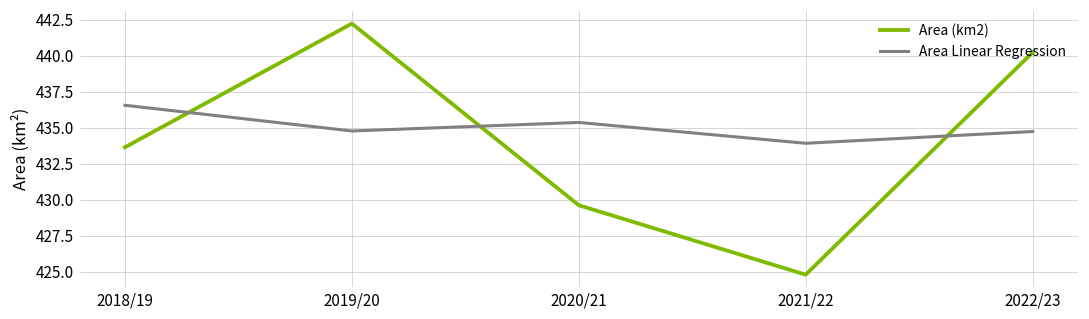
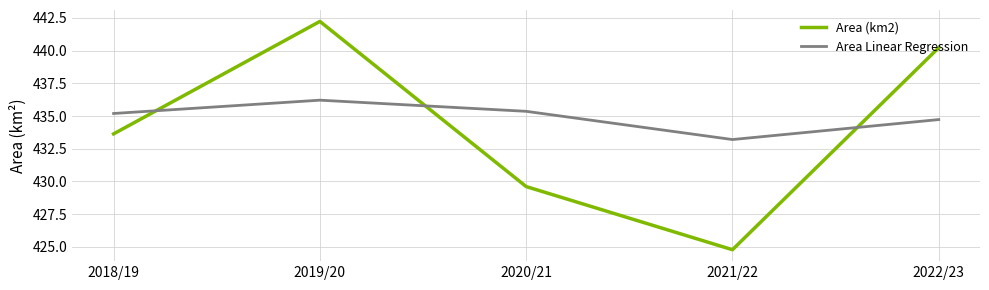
  {
    "Area (km2)": {
      "2018/19": 433.6,
      "2019/20": 442.2,
      "2020/21": 429.6,
      "2021/22": 424.8,
      "2022/23": 440.2
    },
    "Area Linear Regression": {
-     "2018/19": 436.6,
-     "2019/20": 434.8,
+     "2018/19": 435.2,
+     "2019/20": 436.2,
      "2020/21": 435.4,
-     "2021/22": 433.9,
+     "2021/22": 433.2,
      "2022/23": 434.7
    }
  }
